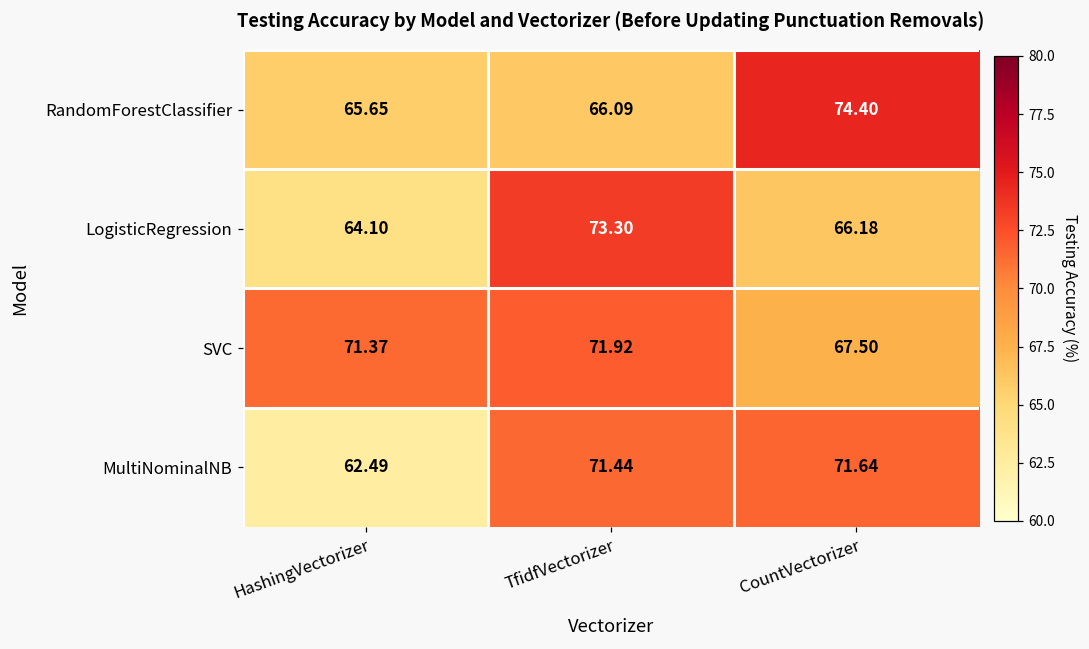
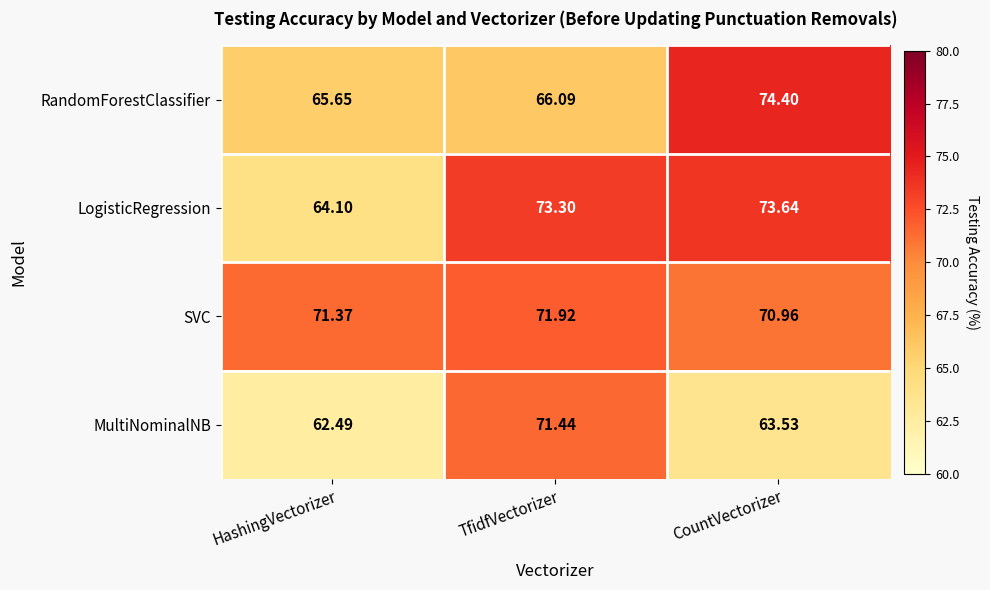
  {
    "RandomForestClassifier": {
      "HashingVectorizer": 65.65,
      "TfidfVectorizer": 66.09,
      "CountVectorizer": 74.40
    },
    "LogisticRegression": {
      "HashingVectorizer": 64.10,
      "TfidfVectorizer": 73.30,
-     "CountVectorizer": 66.18
+     "CountVectorizer": 73.64
    },
    "SVC": {
      "HashingVectorizer": 71.37,
      "TfidfVectorizer": 71.92,
-     "CountVectorizer": 67.50
+     "CountVectorizer": 70.96
    },
    "MultiNominalNB": {
      "HashingVectorizer": 62.49,
      "TfidfVectorizer": 71.44,
-     "CountVectorizer": 71.64
+     "CountVectorizer": 63.53
    }
  }
